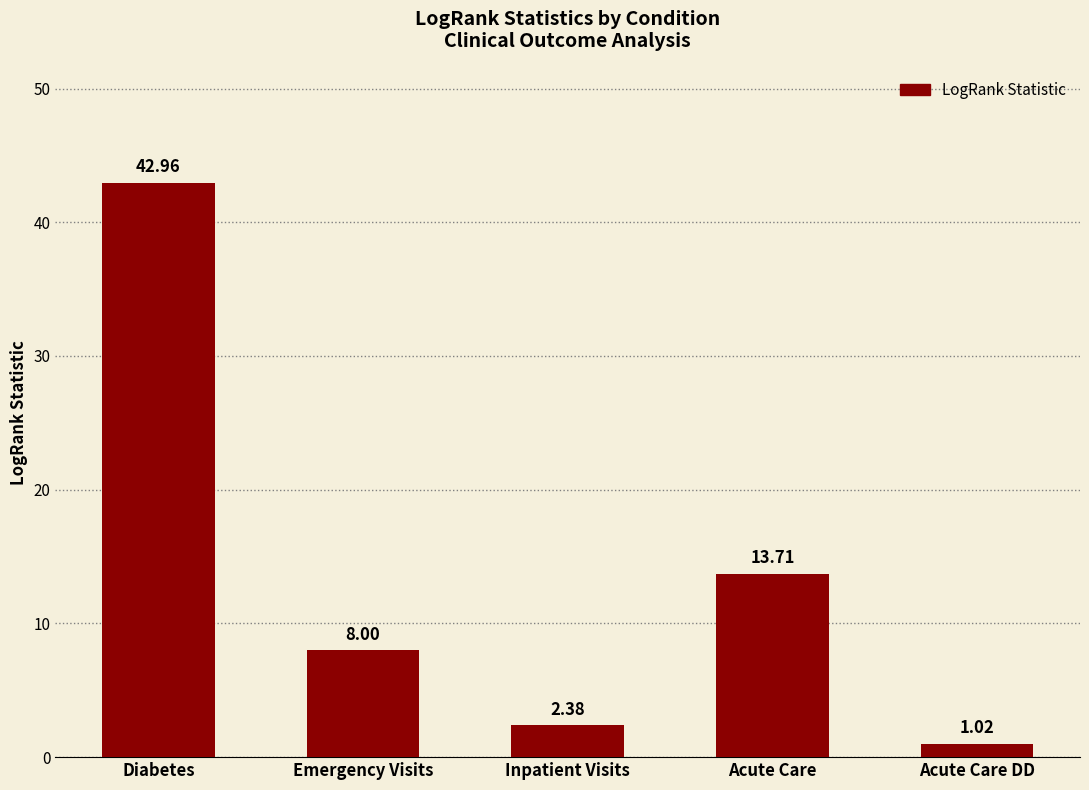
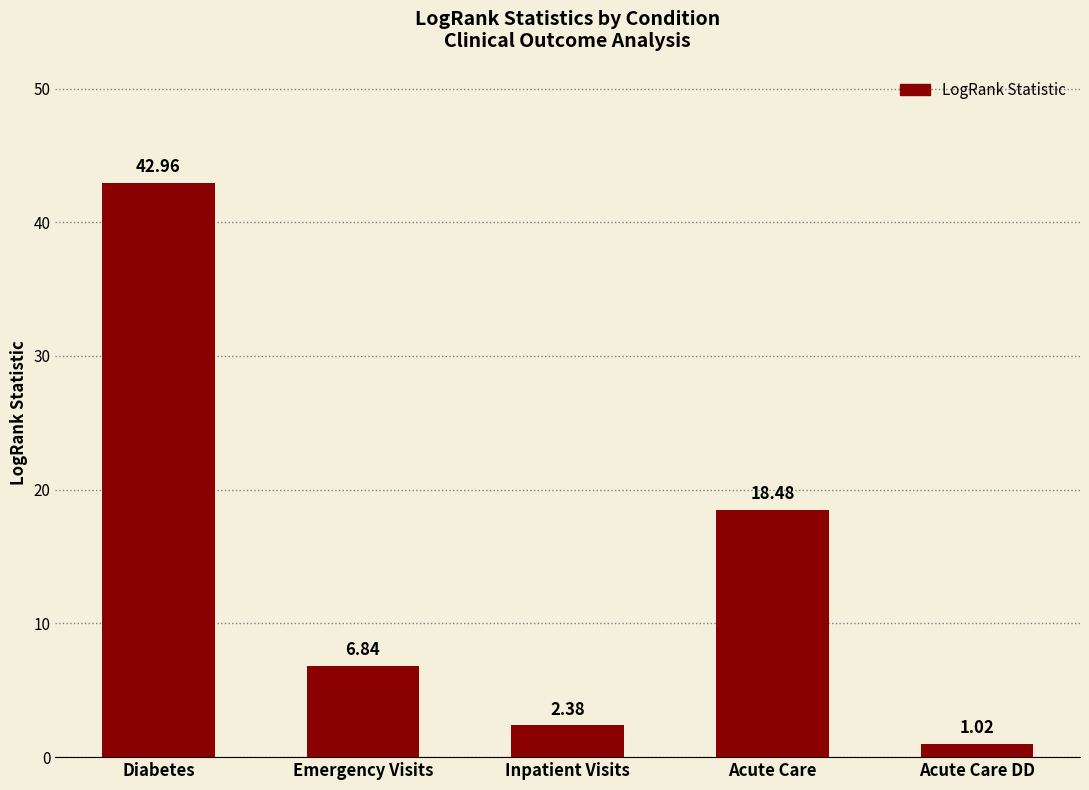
  {
    "Diabetes": 42.96,
-   "Emergency Visits": 8.00,
+   "Emergency Visits": 6.84,
    "Inpatient Visits": 2.38,
-   "Acute Care": 13.71,
+   "Acute Care": 18.48,
    "Acute Care DD": 1.02
  }
